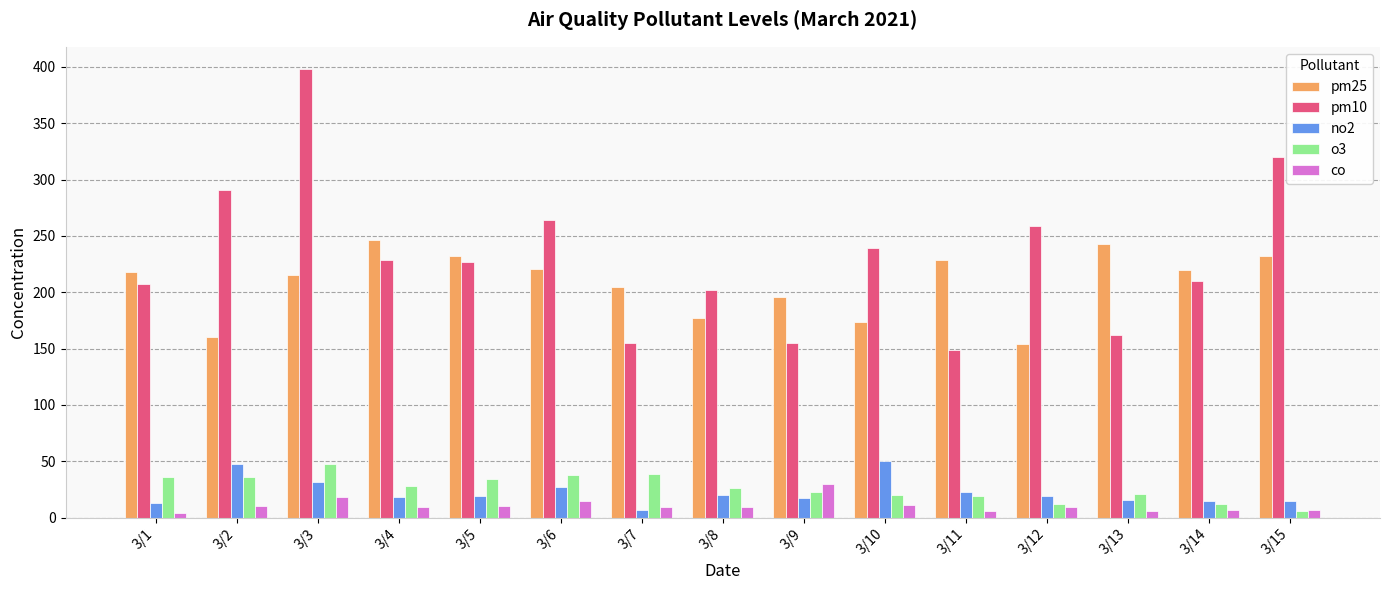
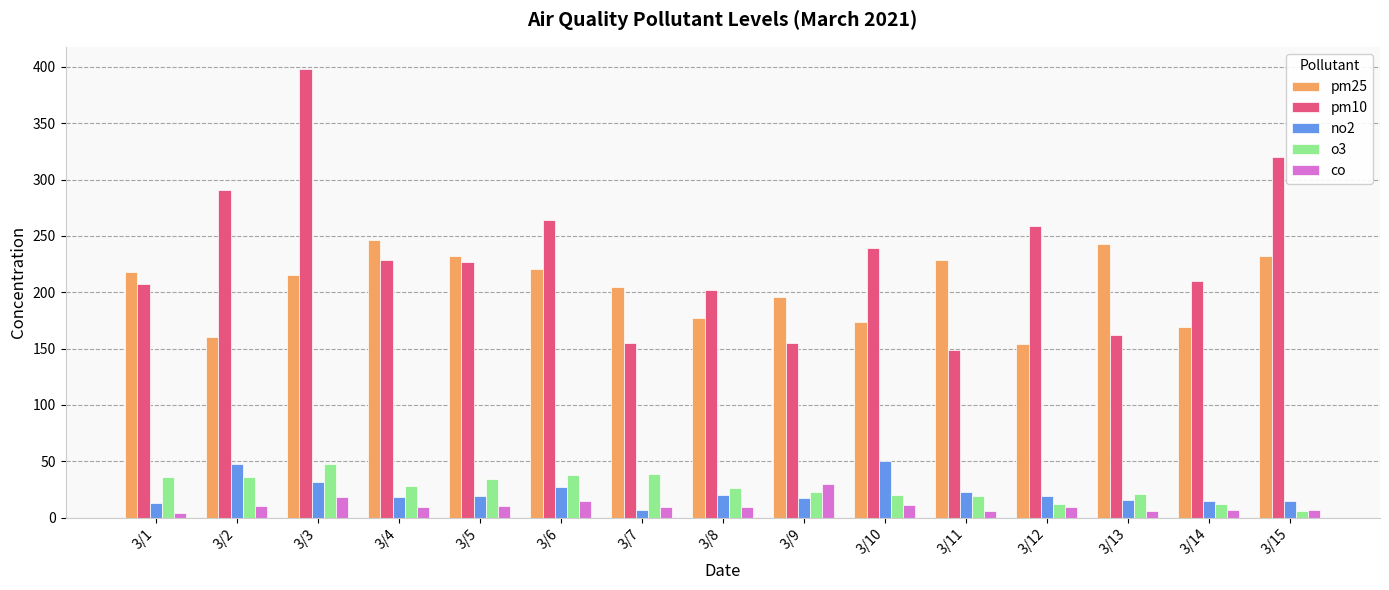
  {
    "pm25": {
      "3/1": 218,
      "3/2": 160,
      "3/3": 215,
      "3/4": 246,
      "3/5": 232,
      "3/6": 221,
      "3/7": 205,
      "3/8": 177,
      "3/9": 196,
      "3/10": 174,
      "3/11": 229,
      "3/12": 154,
      "3/13": 243,
-     "3/14": 220,
+     "3/14": 169,
      "3/15": 232
    },
    "pm10": {
      "3/1": 207,
      "3/2": 291,
      "3/3": 398,
      "3/4": 229,
      "3/5": 227,
      "3/6": 264,
      "3/7": 155,
      "3/8": 202,
      "3/9": 155,
      "3/10": 239,
      "3/11": 149,
      "3/12": 259,
      "3/13": 162,
      "3/14": 210,
      "3/15": 320
    },
    "no2": {
      "3/1": 13,
      "3/2": 48,
      "3/3": 32,
      "3/4": 18,
      "3/5": 19,
      "3/6": 27,
      "3/7": 7,
      "3/8": 20,
      "3/9": 17,
      "3/10": 50,
      "3/11": 23,
      "3/12": 19,
      "3/13": 16,
      "3/14": 15,
      "3/15": 15
    },
    "o3": {
      "3/1": 36,
      "3/2": 36,
      "3/3": 48,
      "3/4": 28,
      "3/5": 34,
      "3/6": 38,
      "3/7": 39,
      "3/8": 26,
      "3/9": 23,
      "3/10": 20,
      "3/11": 19,
      "3/12": 12,
      "3/13": 21,
      "3/14": 12,
      "3/15": 6
    },
    "co": {
      "3/1": 4,
      "3/2": 10,
      "3/3": 18,
      "3/4": 9,
      "3/5": 10,
      "3/6": 15,
      "3/7": 9,
      "3/8": 9,
      "3/9": 30,
      "3/10": 11,
      "3/11": 6,
      "3/12": 9,
      "3/13": 6,
      "3/14": 7,
      "3/15": 7
    }
  }
